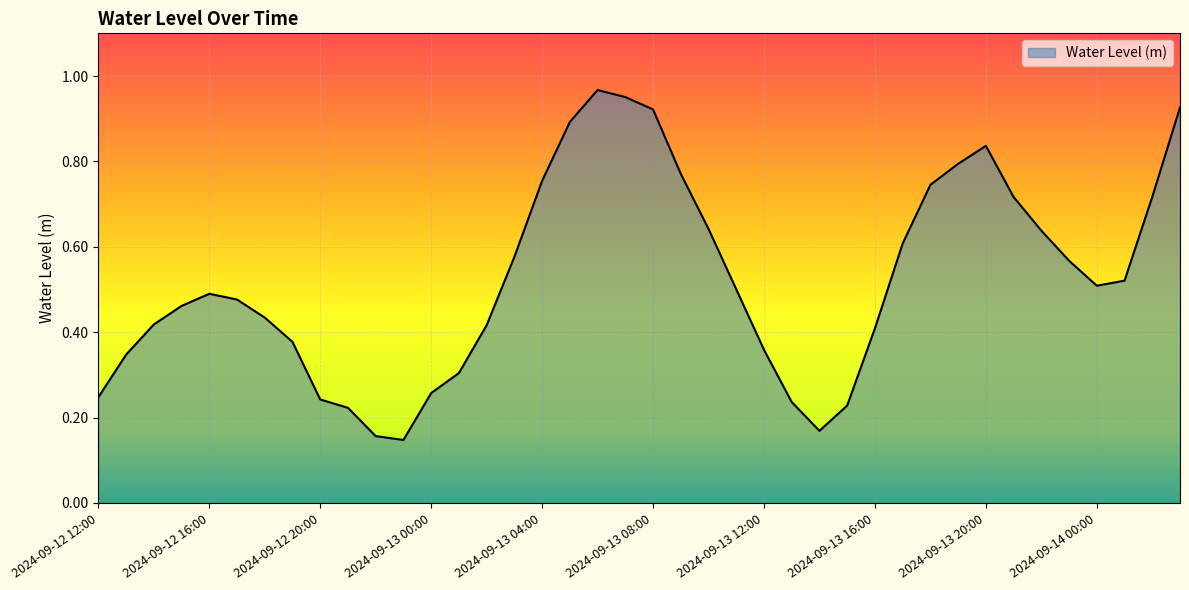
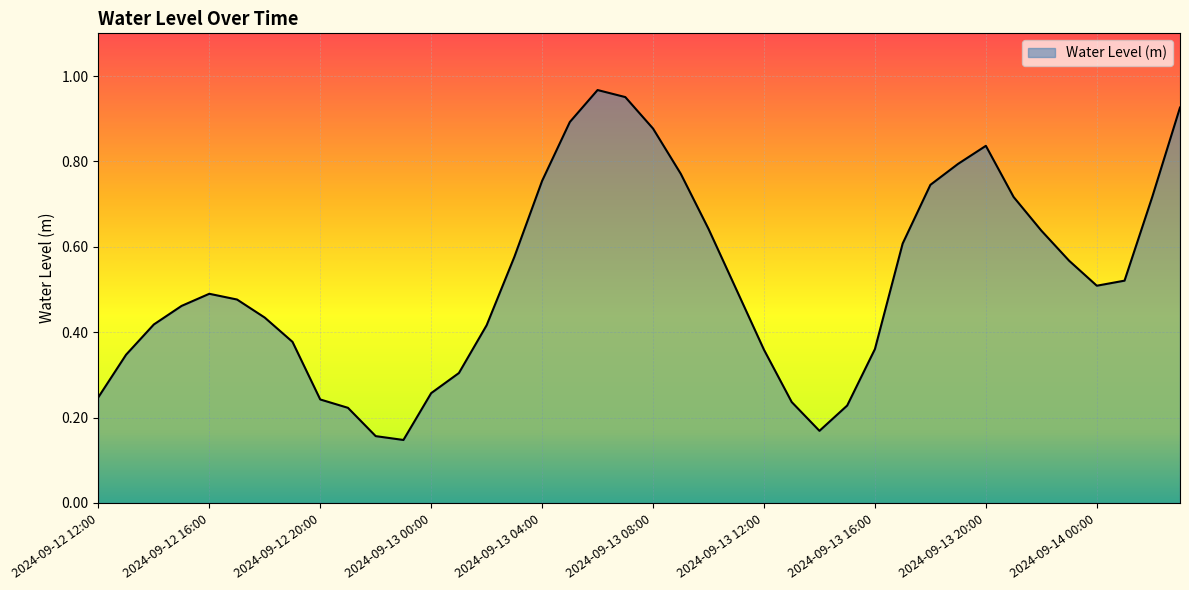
  {
    "2024-09-12 12:00": 0.25,
    "2024-09-12 16:00": 0.49,
    "2024-09-12 20:00": 0.24,
    "2024-09-13 00:00": 0.26,
    "2024-09-13 04:00": 0.75,
-   "2024-09-13 08:00": 0.92,
+   "2024-09-13 08:00": 0.88,
    "2024-09-13 12:00": 0.36,
-   "2024-09-13 16:00": 0.41,
+   "2024-09-13 16:00": 0.36,
    "2024-09-13 20:00": 0.84,
    "2024-09-14 00:00": 0.51
  }
